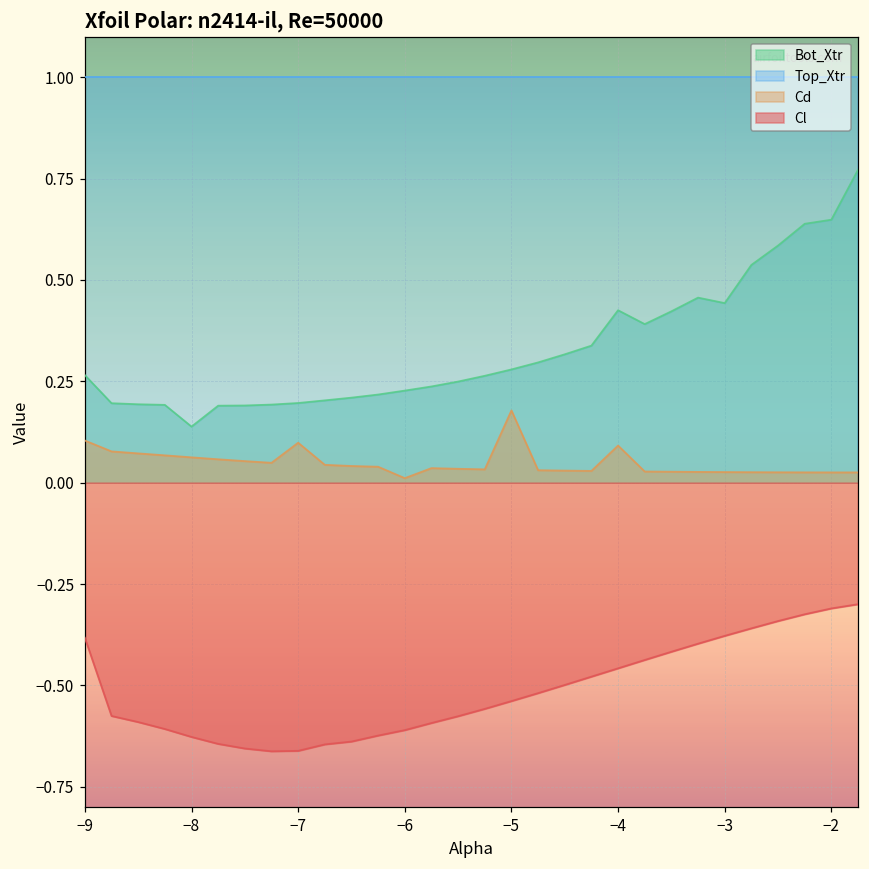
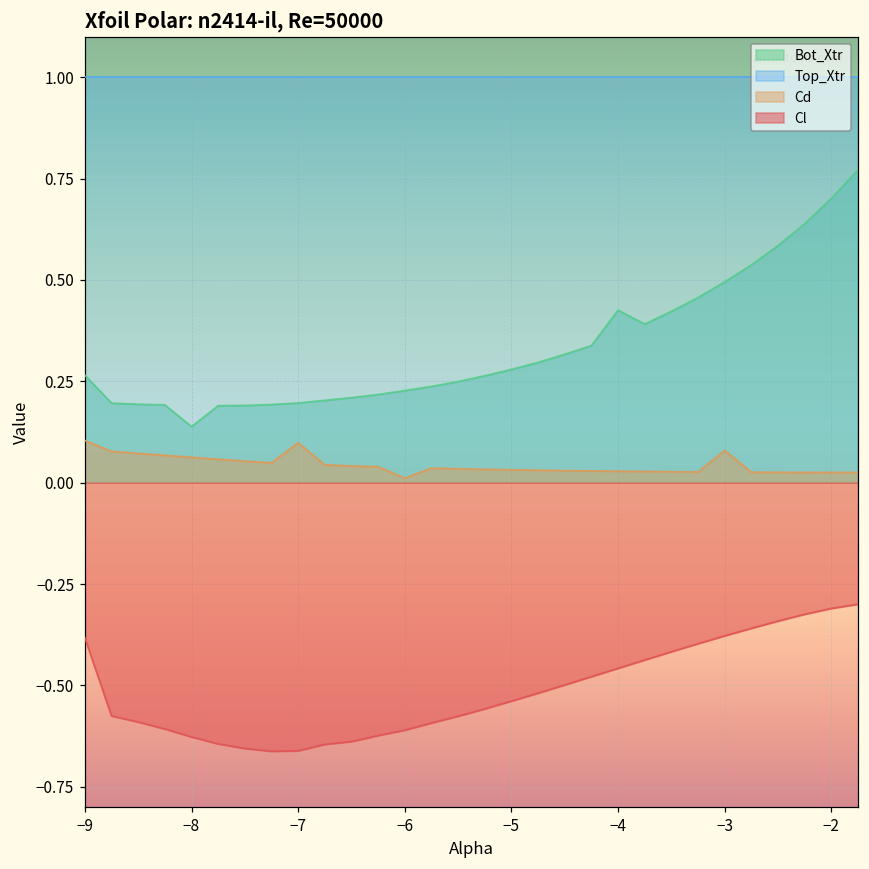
  {
    "Bot_Xtr": {
      "−9": 0.27,
      "−8": 0.14,
      "−7": 0.20,
      "−6": 0.23,
      "−5": 0.28,
      "−4": 0.43,
-     "−3": 0.44,
-     "−2": 0.65
+     "−3": 0.50,
+     "−2": 0.70
    },
    "Top_Xtr": {
      "−9": 1.00,
      "−8": 1.00,
      "−7": 1.00,
      "−6": 1.00,
      "−5": 1.00,
      "−4": 1.00,
      "−3": 1.00
    },
    "Cd": {
      "−9": 0.10,
      "−8": 0.06,
      "−7": 0.10,
      "−6": 0.01,
-     "−5": 0.18,
-     "−4": 0.09,
-     "−3": 0.03,
+     "−5": 0.03,
+     "−4": 0.03,
+     "−3": 0.08,
      "−2": 0.03
    }
  }
